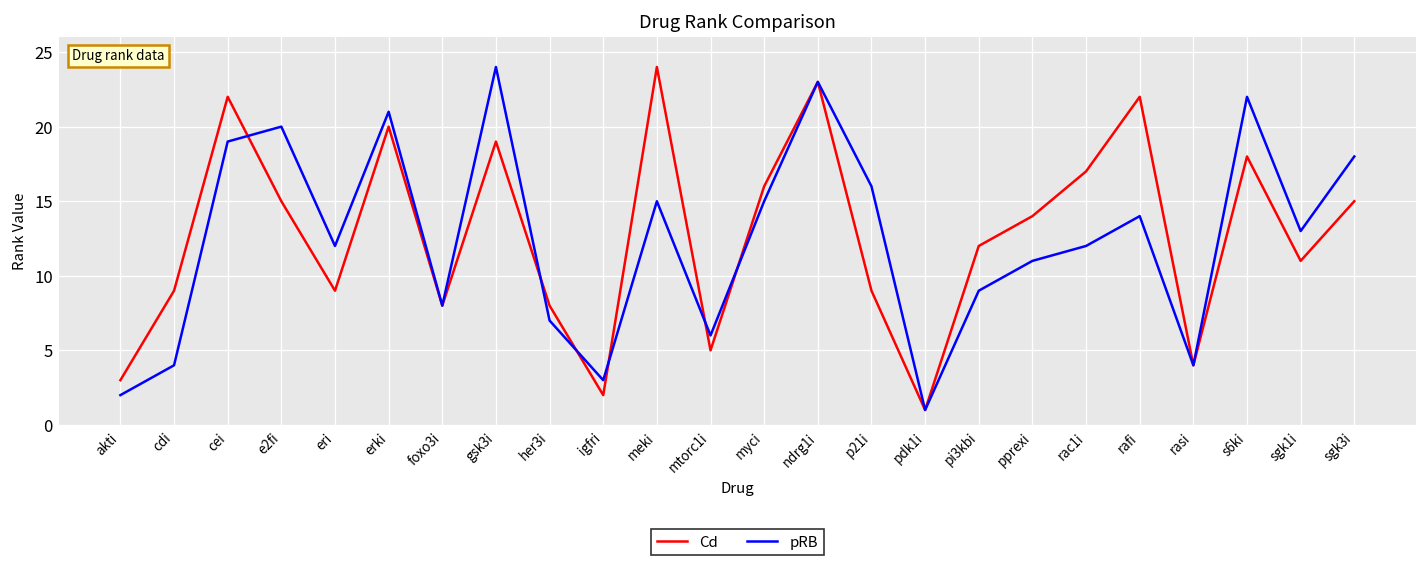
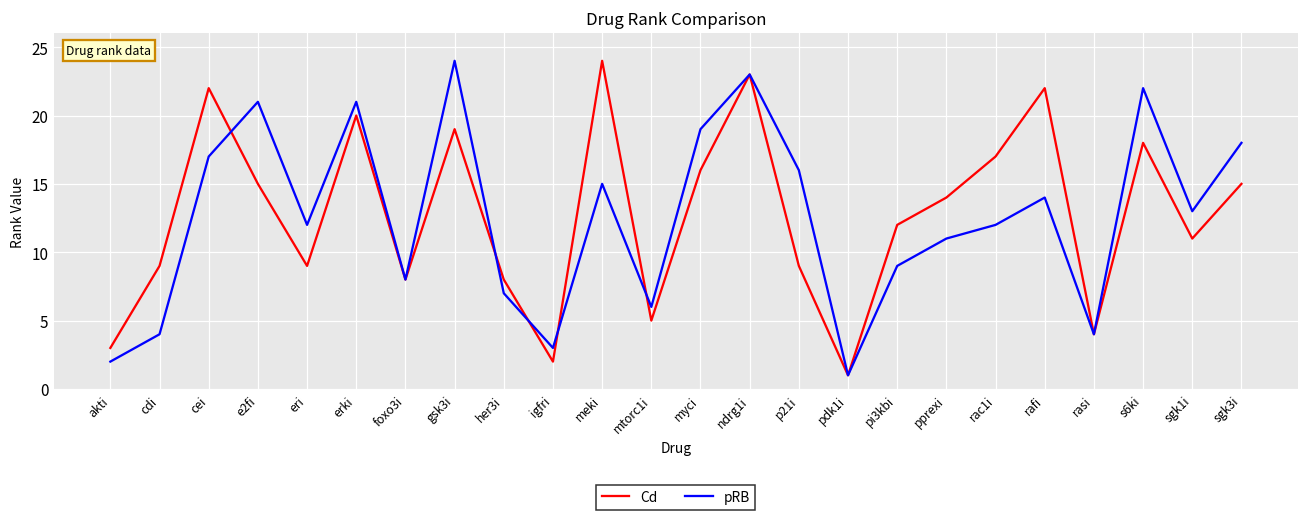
  {
    "Cd": {
      "akti": 3,
      "cdi": 9,
      "cei": 22,
      "e2fi": 15,
      "eri": 9,
      "erki": 20,
      "gsk3i": 19,
      "her3i": 8,
      "igfri": 2,
      "meki": 24,
      "mtorc1i": 5,
      "myci": 16,
      "p21i": 9,
      "pi3kbi": 12,
      "pprexi": 14,
      "rac1i": 17,
      "rafi": 22,
      "s6ki": 18,
      "sgk1i": 11,
      "sgk3i": 15
    },
    "pRB": {
      "akti": 2,
      "cdi": 4,
-     "cei": 19,
-     "e2fi": 20,
+     "cei": 17,
+     "e2fi": 21,
      "eri": 12,
      "erki": 21,
      "gsk3i": 24,
      "her3i": 7,
      "igfri": 3,
      "meki": 15,
      "mtorc1i": 6,
-     "myci": 15,
+     "myci": 19,
      "p21i": 16,
      "pi3kbi": 9,
      "pprexi": 11,
      "rac1i": 12,
      "rafi": 14,
      "s6ki": 22,
      "sgk1i": 13,
      "sgk3i": 18
    }
  }
